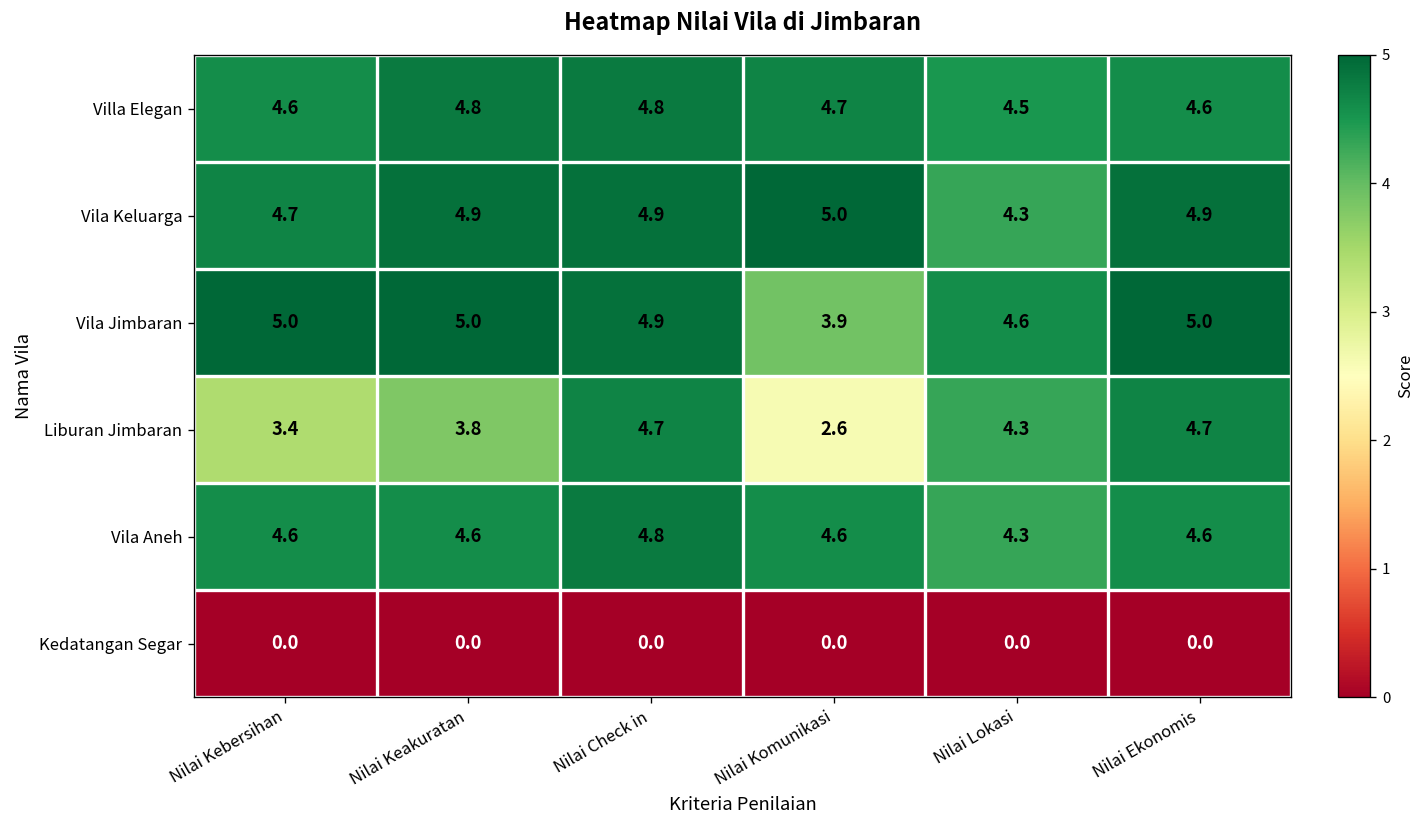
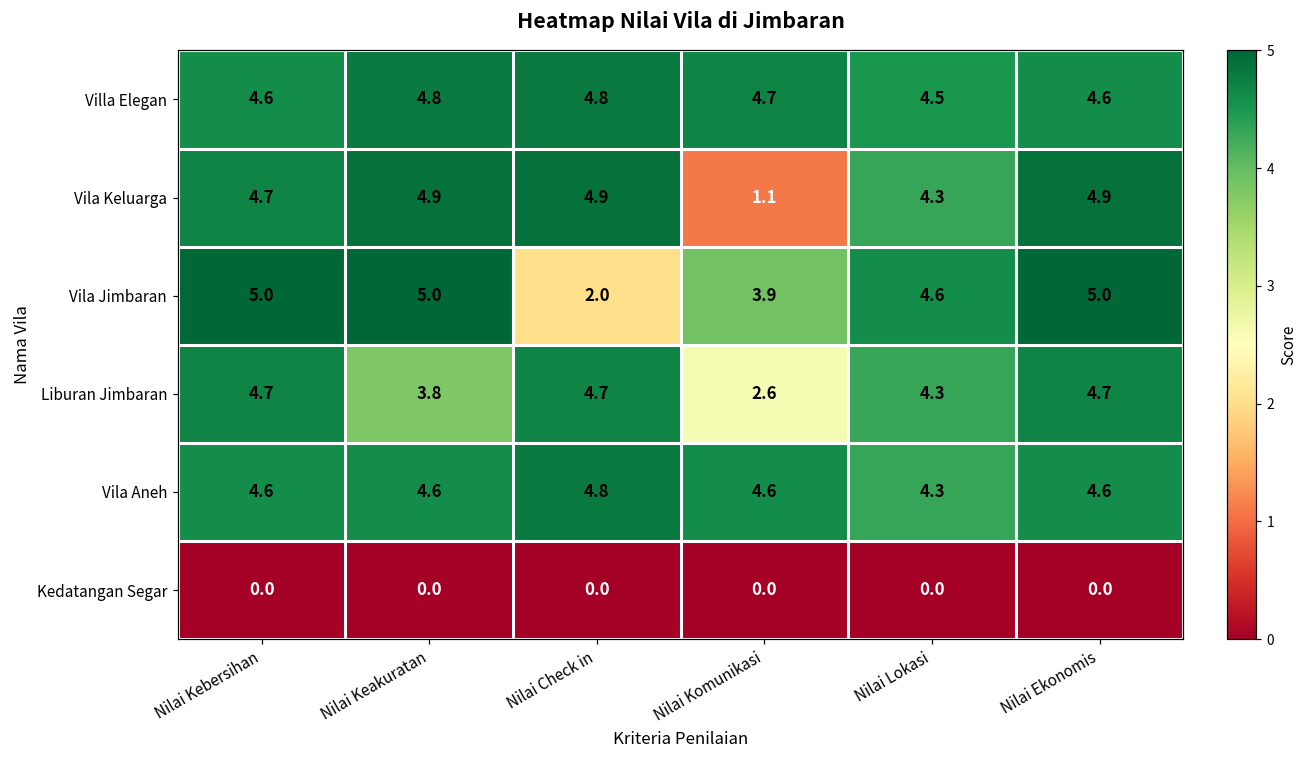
  {
    "Villa Elegan": {
      "Nilai Kebersihan": 4.6,
      "Nilai Keakuratan": 4.8,
      "Nilai Check in": 4.8,
      "Nilai Komunikasi": 4.7,
      "Nilai Lokasi": 4.5,
      "Nilai Ekonomis": 4.6
    },
    "Vila Keluarga": {
      "Nilai Kebersihan": 4.7,
      "Nilai Keakuratan": 4.9,
      "Nilai Check in": 4.9,
-     "Nilai Komunikasi": 5.0,
+     "Nilai Komunikasi": 1.1,
      "Nilai Lokasi": 4.3,
      "Nilai Ekonomis": 4.9
    },
    "Vila Jimbaran": {
      "Nilai Kebersihan": 5.0,
      "Nilai Keakuratan": 5.0,
-     "Nilai Check in": 4.9,
+     "Nilai Check in": 2.0,
      "Nilai Komunikasi": 3.9,
      "Nilai Lokasi": 4.6,
      "Nilai Ekonomis": 5.0
    },
    "Liburan Jimbaran": {
-     "Nilai Kebersihan": 3.4,
+     "Nilai Kebersihan": 4.7,
      "Nilai Keakuratan": 3.8,
      "Nilai Check in": 4.7,
      "Nilai Komunikasi": 2.6,
      "Nilai Lokasi": 4.3,
      "Nilai Ekonomis": 4.7
    },
    "Vila Aneh": {
      "Nilai Kebersihan": 4.6,
      "Nilai Keakuratan": 4.6,
      "Nilai Check in": 4.8,
      "Nilai Komunikasi": 4.6,
      "Nilai Lokasi": 4.3,
      "Nilai Ekonomis": 4.6
    },
    "Kedatangan Segar": {
      "Nilai Kebersihan": 0.0,
      "Nilai Keakuratan": 0.0,
      "Nilai Check in": 0.0,
      "Nilai Komunikasi": 0.0,
      "Nilai Lokasi": 0.0,
      "Nilai Ekonomis": 0.0
    }
  }
